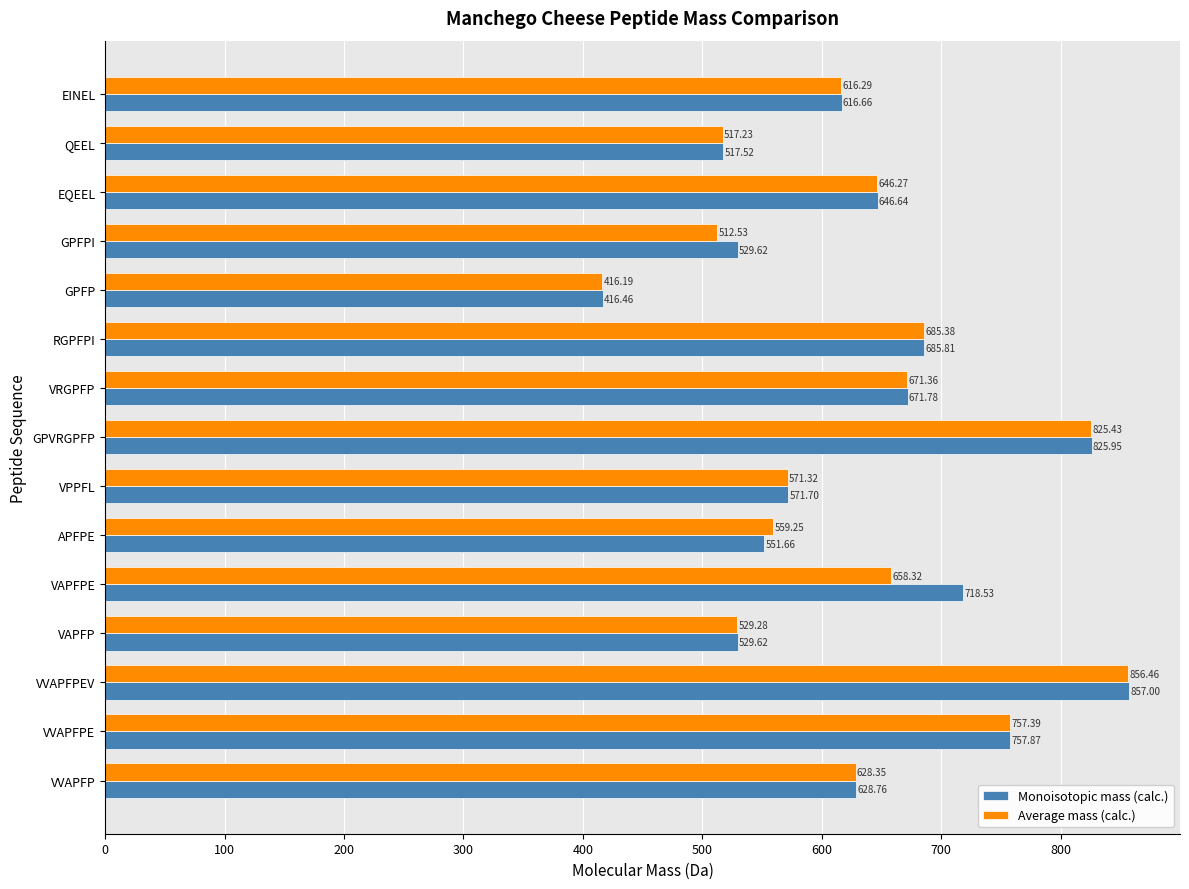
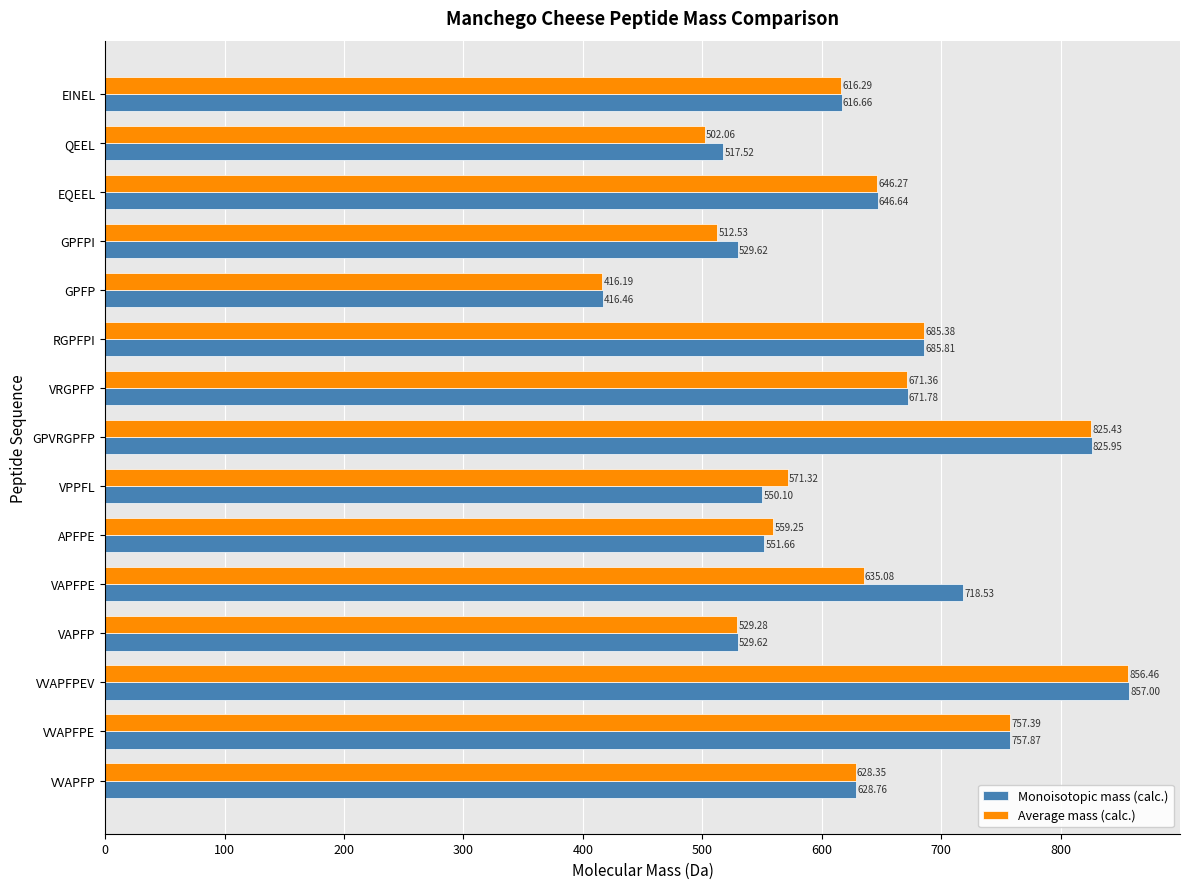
  {
    "Monoisotopic mass (calc.)": {
      "EINEL": 616.66,
      "QEEL": 517.52,
      "EQEEL": 646.64,
      "GPFPI": 529.62,
      "GPFP": 416.46,
      "RGPFPI": 685.81,
      "VRGPFP": 671.78,
      "GPVRGPFP": 825.95,
-     "VPPFL": 571.70,
+     "VPPFL": 550.10,
      "APFPE": 551.66,
      "VAPFPE": 718.53,
      "VAPFP": 529.62,
      "VVAPFPEV": 857.00,
      "VVAPFPE": 757.87,
      "VVAPFP": 628.76
    },
    "Average mass (calc.)": {
      "EINEL": 616.29,
-     "QEEL": 517.23,
+     "QEEL": 502.06,
      "EQEEL": 646.27,
      "GPFPI": 512.53,
      "GPFP": 416.19,
      "RGPFPI": 685.38,
      "VRGPFP": 671.36,
      "GPVRGPFP": 825.43,
      "VPPFL": 571.32,
      "APFPE": 559.25,
-     "VAPFPE": 658.32,
+     "VAPFPE": 635.08,
      "VAPFP": 529.28,
      "VVAPFPEV": 856.46,
      "VVAPFPE": 757.39,
      "VVAPFP": 628.35
    }
  }
